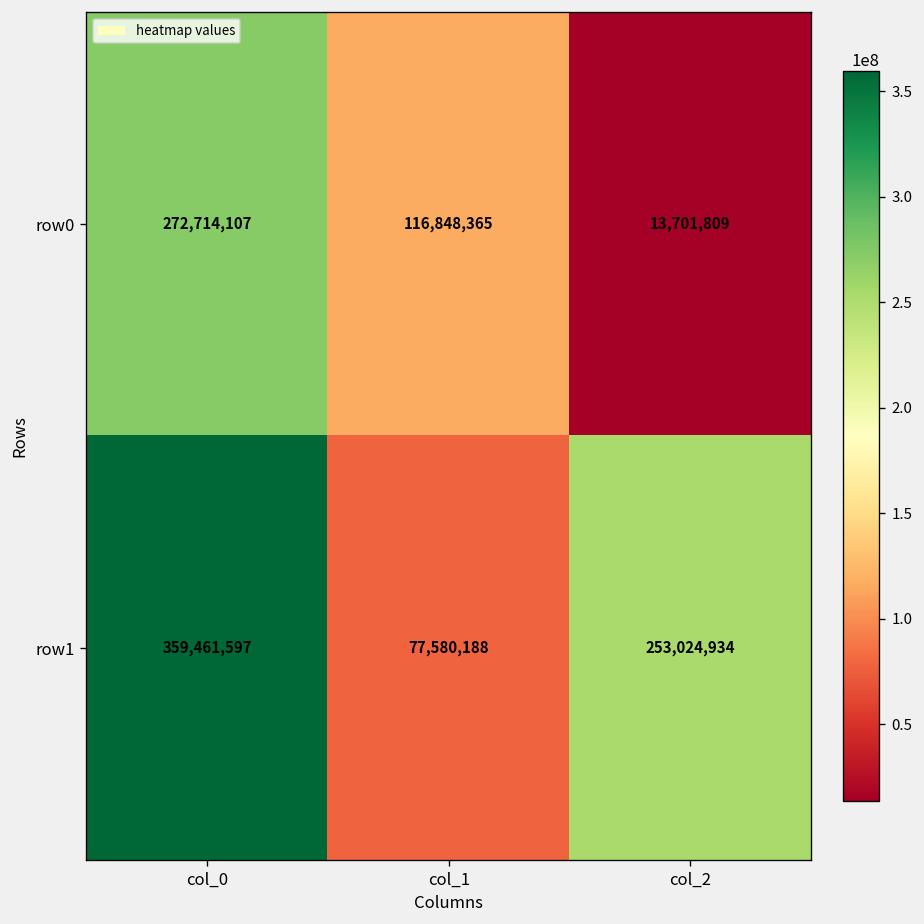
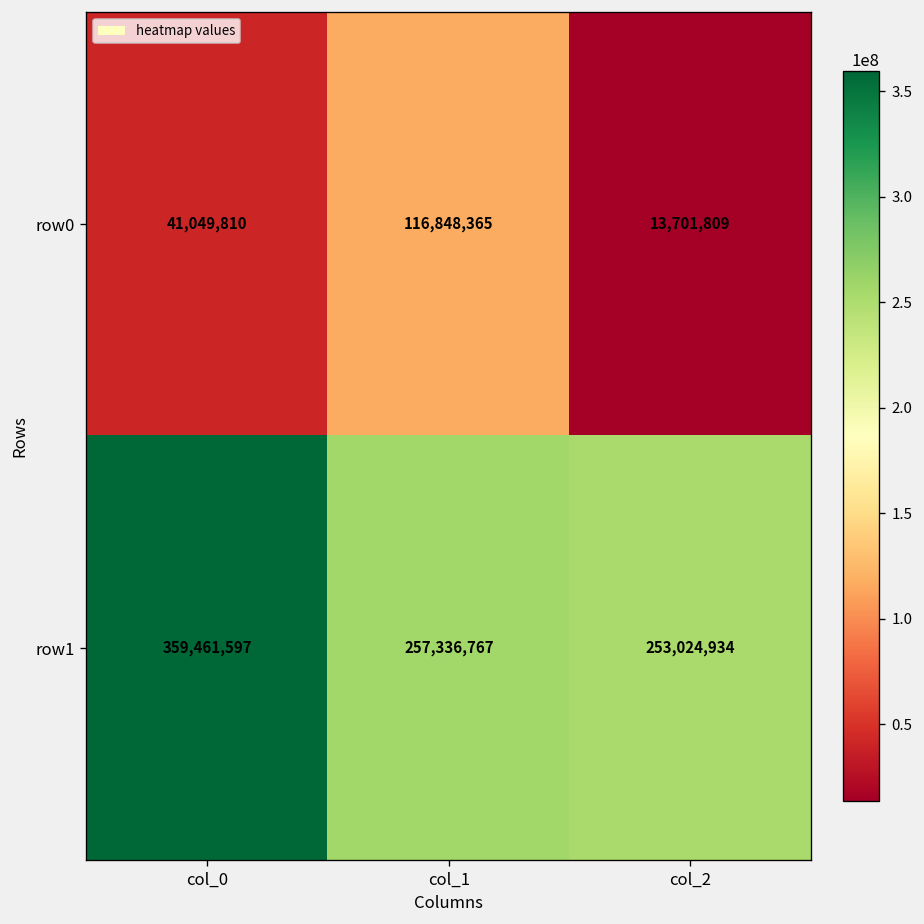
  {
    "row0": {
-     "col_0": "272,714,107",
+     "col_0": "41,049,810",
      "col_1": "116,848,365",
      "col_2": "13,701,809"
    },
    "row1": {
      "col_0": "359,461,597",
-     "col_1": "77,580,188",
+     "col_1": "257,336,767",
      "col_2": "253,024,934"
    }
  }
